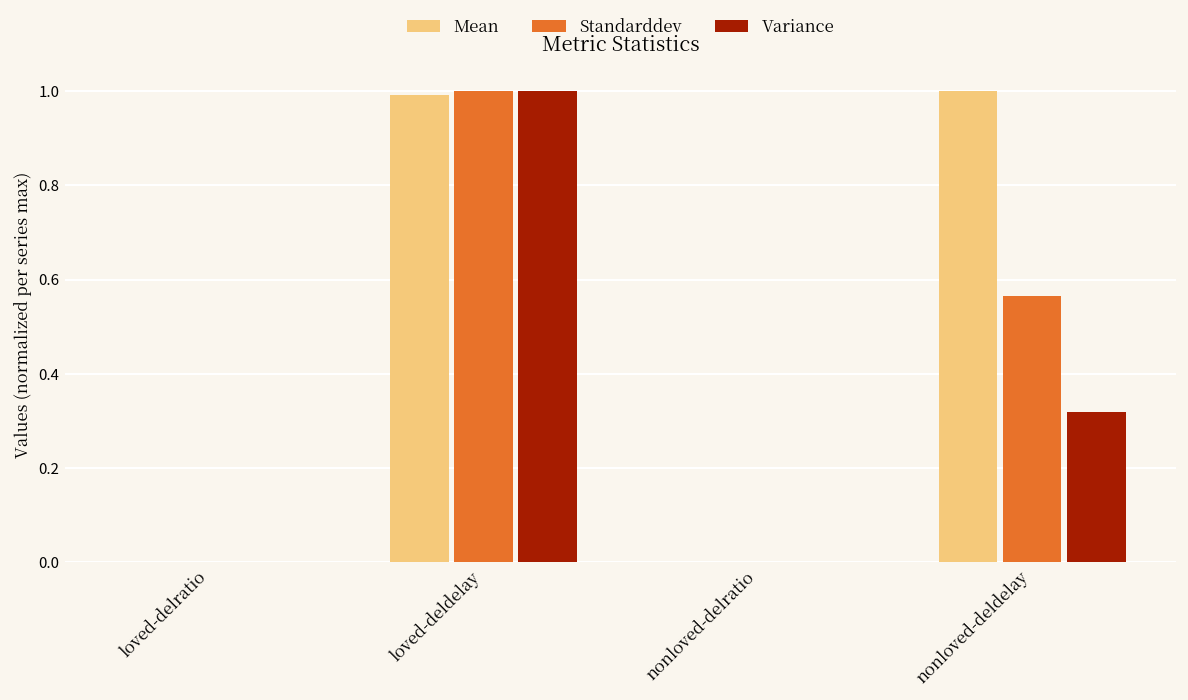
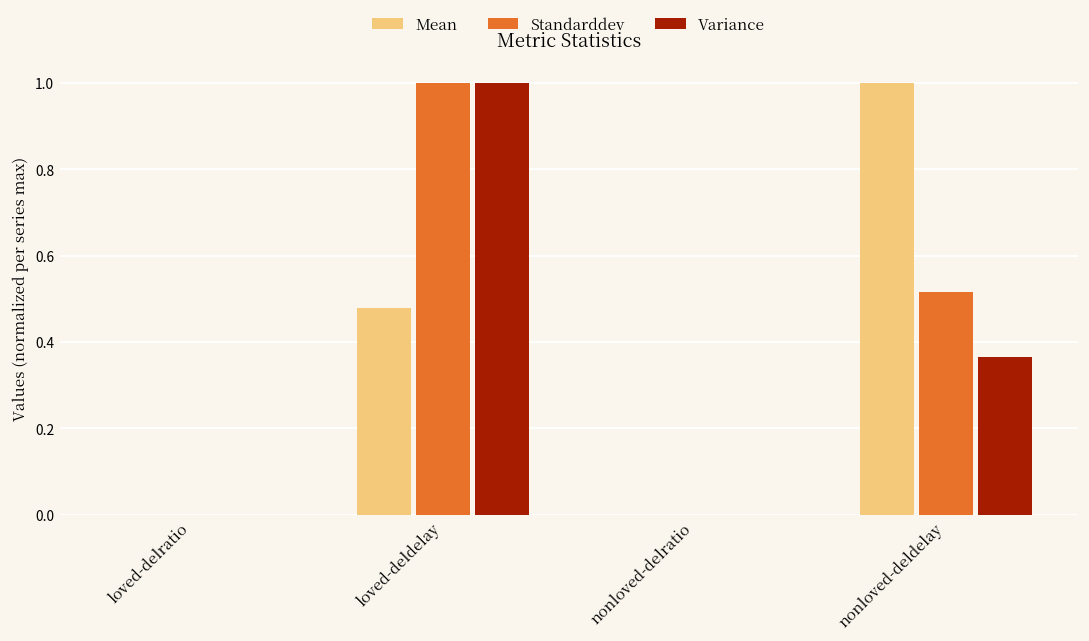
  {
    "Mean": {
-     "loved-deldelay": 0.99,
+     "loved-deldelay": 0.48,
      "nonloved-deldelay": 1.00
    },
    "Standarddev": {
      "loved-deldelay": 1.00,
-     "nonloved-deldelay": 0.57
+     "nonloved-deldelay": 0.52
    },
    "Variance": {
      "loved-deldelay": 1.00,
-     "nonloved-deldelay": 0.32
+     "nonloved-deldelay": 0.36
    }
  }
